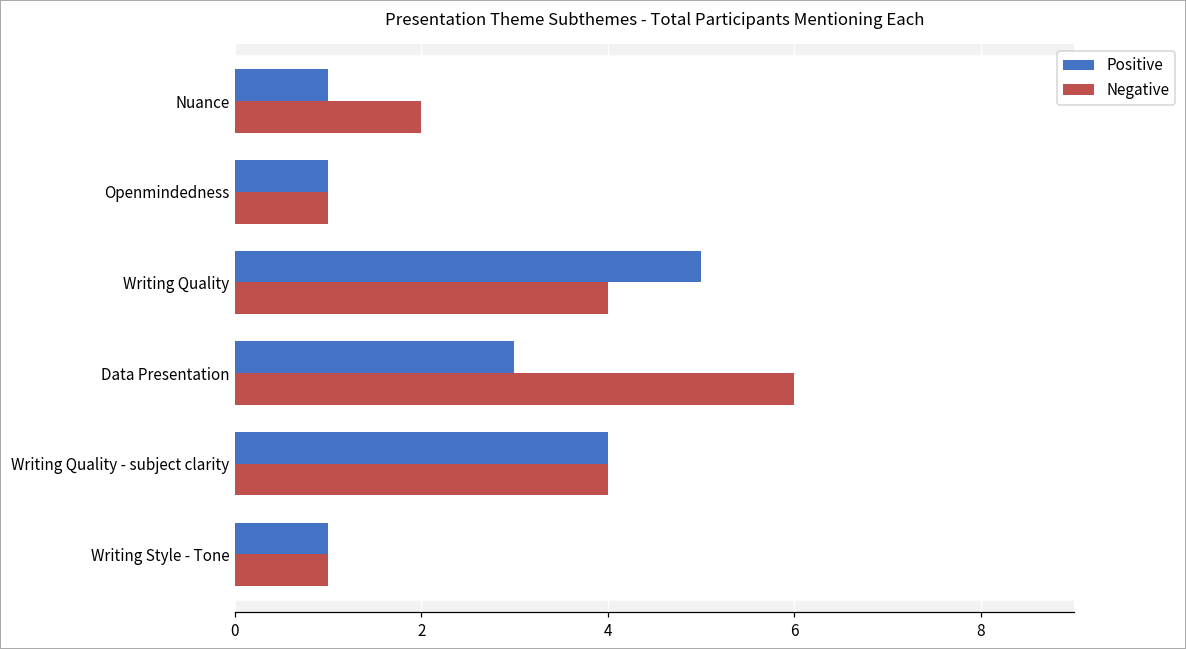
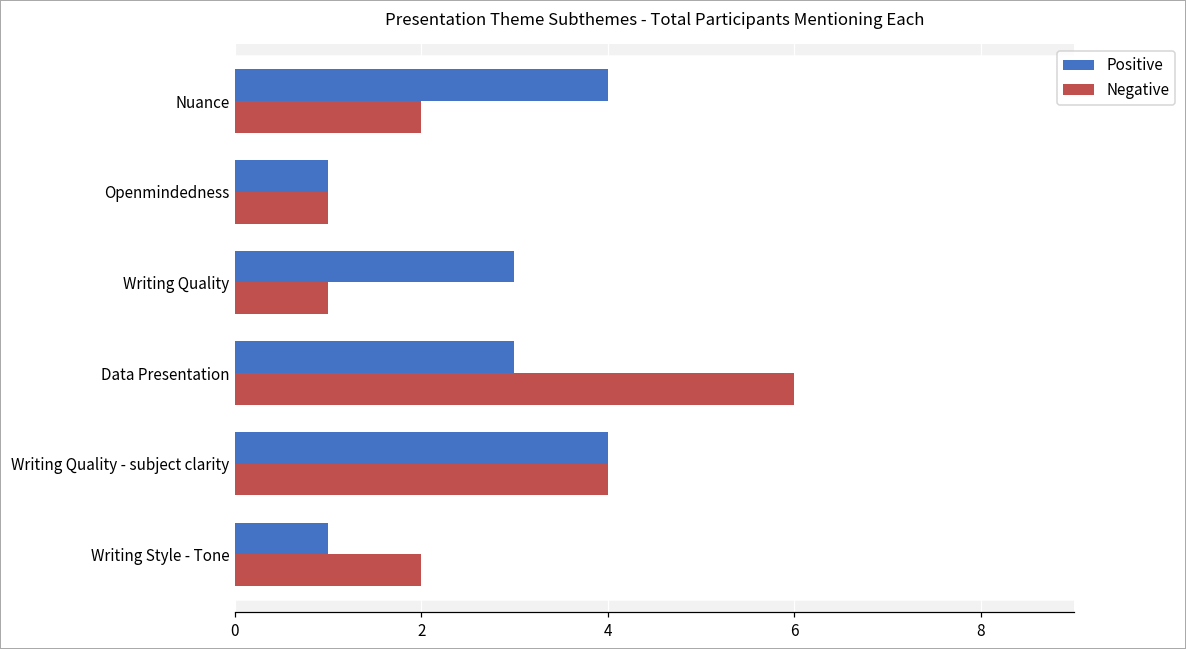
  {
    "Positive": {
-     "Nuance": 1,
+     "Nuance": 4,
      "Openmindedness": 1,
-     "Writing Quality": 5,
+     "Writing Quality": 3,
      "Data Presentation": 3,
      "Writing Quality - subject clarity": 4,
      "Writing Style - Tone": 1
    },
    "Negative": {
      "Nuance": 2,
      "Openmindedness": 1,
-     "Writing Quality": 4,
+     "Writing Quality": 1,
      "Data Presentation": 6,
      "Writing Quality - subject clarity": 4,
-     "Writing Style - Tone": 1
+     "Writing Style - Tone": 2
    }
  }
